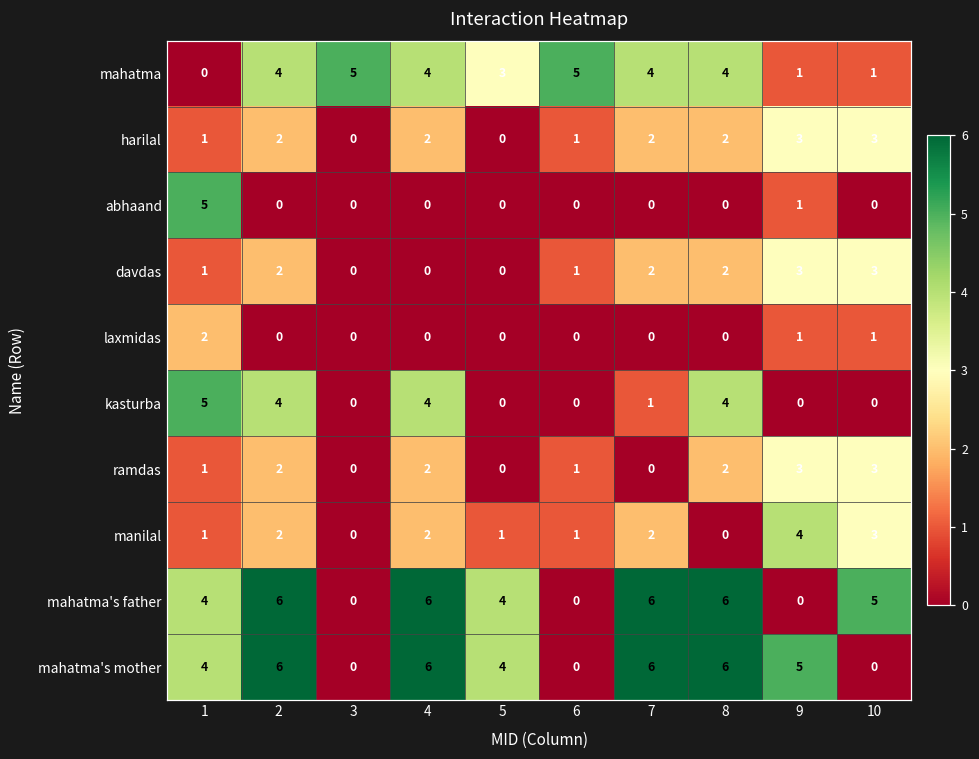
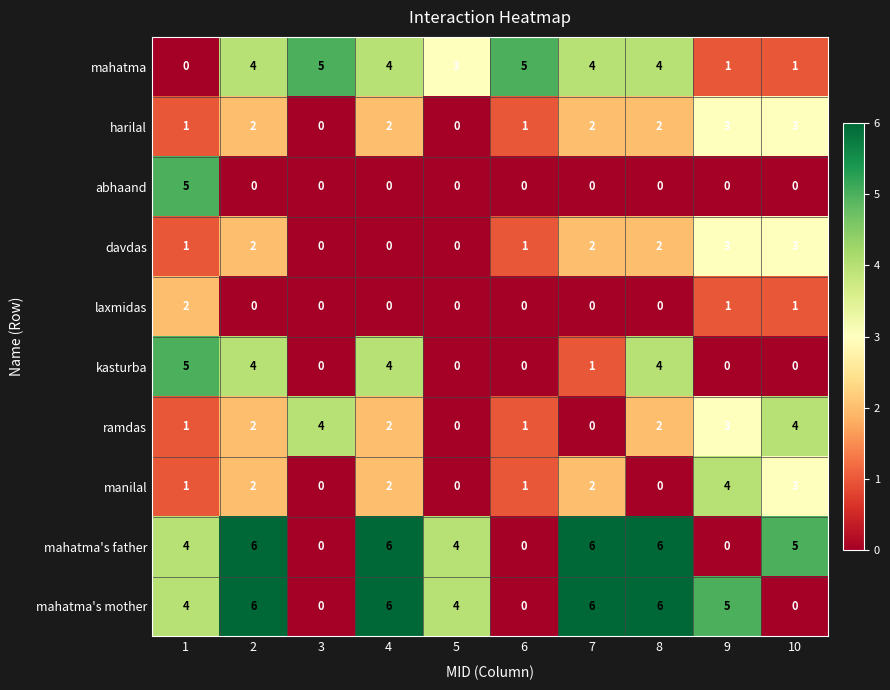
  {
    "mahatma": {
      "1": 0,
      "2": 4,
      "3": 5,
      "4": 4,
      "5": 3,
      "6": 5,
      "7": 4,
      "8": 4,
      "9": 1,
      "10": 1
    },
    "harilal": {
      "1": 1,
      "2": 2,
      "3": 0,
      "4": 2,
      "5": 0,
      "6": 1,
      "7": 2,
      "8": 2,
      "9": 3,
      "10": 3
    },
    "abhaand": {
      "1": 5,
      "2": 0,
      "3": 0,
      "4": 0,
      "5": 0,
      "6": 0,
      "7": 0,
      "8": 0,
-     "9": 1,
+     "9": 0,
      "10": 0
    },
    "davdas": {
      "1": 1,
      "2": 2,
      "3": 0,
      "4": 0,
      "5": 0,
      "6": 1,
      "7": 2,
      "8": 2,
      "9": 3,
      "10": 3
    },
    "laxmidas": {
      "1": 2,
      "2": 0,
      "3": 0,
      "4": 0,
      "5": 0,
      "6": 0,
      "7": 0,
      "8": 0,
      "9": 1,
      "10": 1
    },
    "kasturba": {
      "1": 5,
      "2": 4,
      "3": 0,
      "4": 4,
      "5": 0,
      "6": 0,
      "7": 1,
      "8": 4,
      "9": 0,
      "10": 0
    },
    "ramdas": {
      "1": 1,
      "2": 2,
-     "3": 0,
+     "3": 4,
      "4": 2,
      "5": 0,
      "6": 1,
      "7": 0,
      "8": 2,
      "9": 3,
-     "10": 3
+     "10": 4
    },
    "manilal": {
      "1": 1,
      "2": 2,
      "3": 0,
      "4": 2,
-     "5": 1,
+     "5": 0,
      "6": 1,
      "7": 2,
      "8": 0,
      "9": 4,
      "10": 3
    },
    "mahatma's father": {
      "1": 4,
      "2": 6,
      "3": 0,
      "4": 6,
      "5": 4,
      "6": 0,
      "7": 6,
      "8": 6,
      "9": 0,
      "10": 5
    },
    "mahatma's mother": {
      "1": 4,
      "2": 6,
      "3": 0,
      "4": 6,
      "5": 4,
      "6": 0,
      "7": 6,
      "8": 6,
      "9": 5,
      "10": 0
    }
  }
